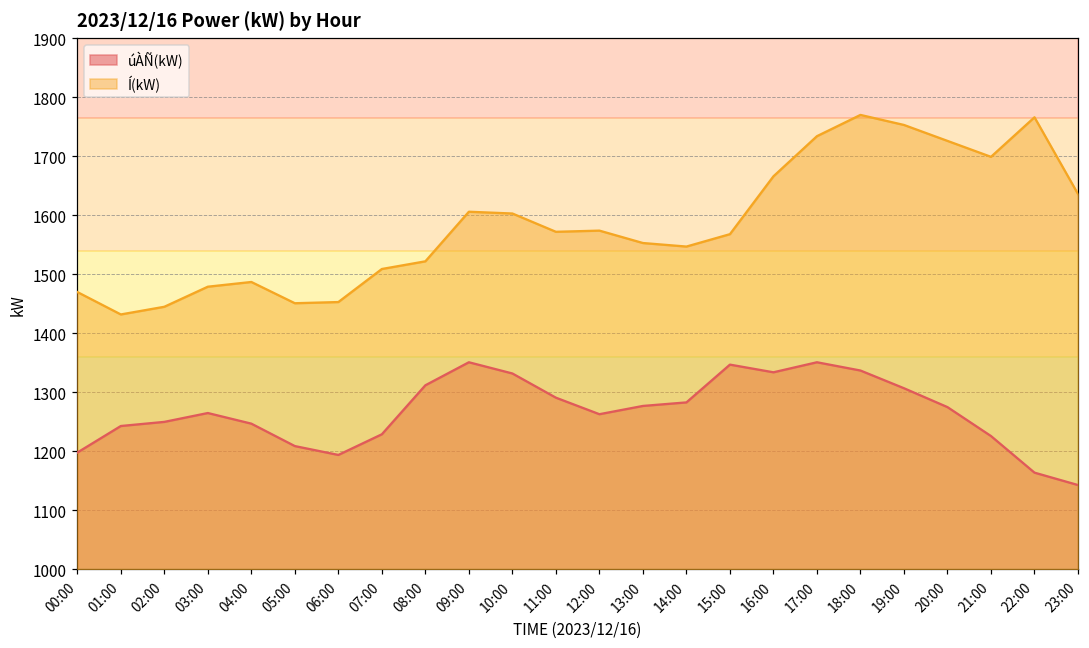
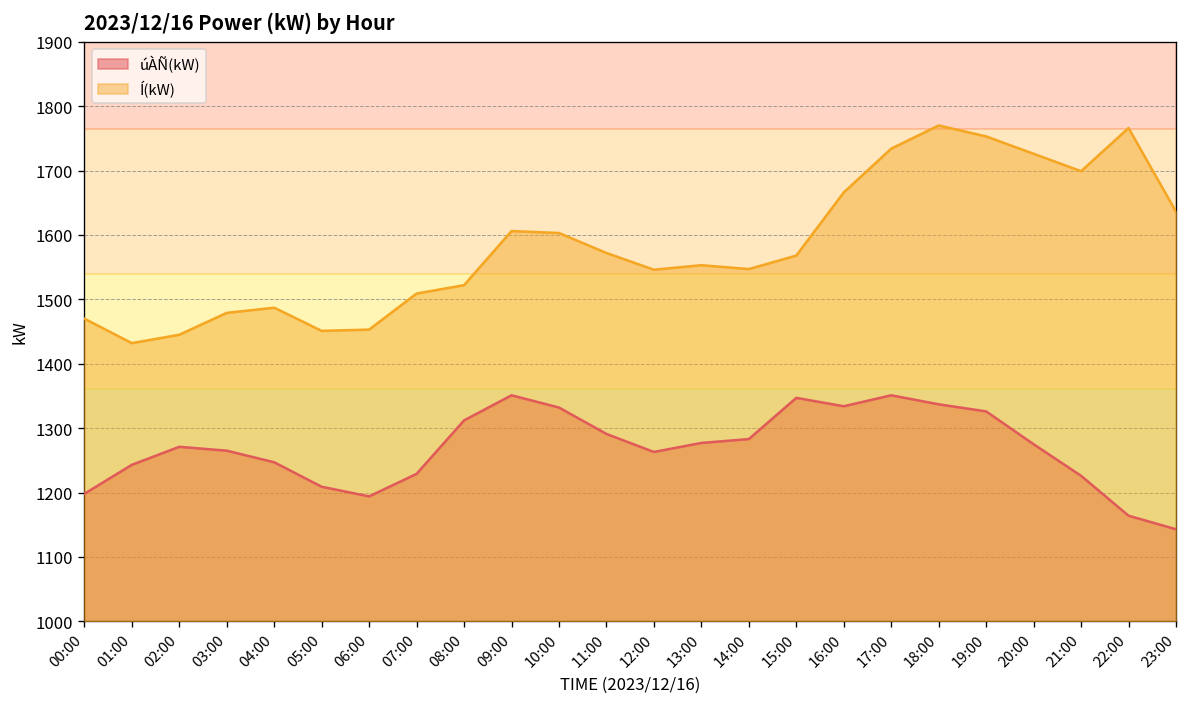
  {
    "úÀÑ(kW)": {
      "00:00": 1200,
      "01:00": 1240,
-     "02:00": 1250,
+     "02:00": 1270,
      "03:00": 1270,
      "04:00": 1250,
      "05:00": 1210,
      "06:00": 1190,
      "07:00": 1230,
      "08:00": 1310,
      "09:00": 1350,
      "10:00": 1330,
      "11:00": 1290,
      "12:00": 1260,
      "13:00": 1280,
      "14:00": 1280,
      "15:00": 1350,
      "16:00": 1330,
      "17:00": 1350,
      "18:00": 1340,
-     "19:00": 1310,
+     "19:00": 1330,
      "20:00": 1280,
      "21:00": 1230,
      "22:00": 1160,
      "23:00": 1140
    },
    "Í(kW)": {
      "00:00": 1470,
      "01:00": 1430,
      "02:00": 1450,
      "03:00": 1480,
      "04:00": 1490,
      "05:00": 1450,
      "06:00": 1450,
      "07:00": 1510,
      "08:00": 1520,
      "09:00": 1610,
      "10:00": 1600,
      "11:00": 1570,
-     "12:00": 1570,
+     "12:00": 1550,
      "13:00": 1550,
      "14:00": 1550,
      "15:00": 1570,
      "16:00": 1670,
      "17:00": 1730,
      "18:00": 1770,
      "19:00": 1750,
      "20:00": 1730,
      "21:00": 1700,
      "22:00": 1770,
      "23:00": 1640
    }
  }
